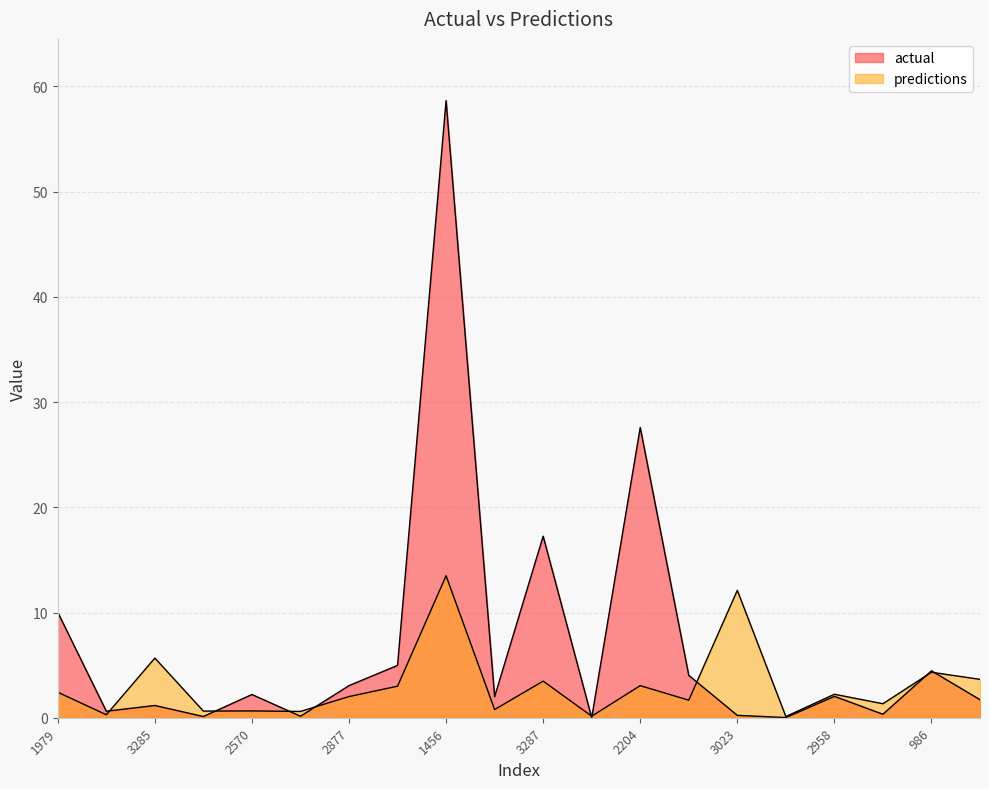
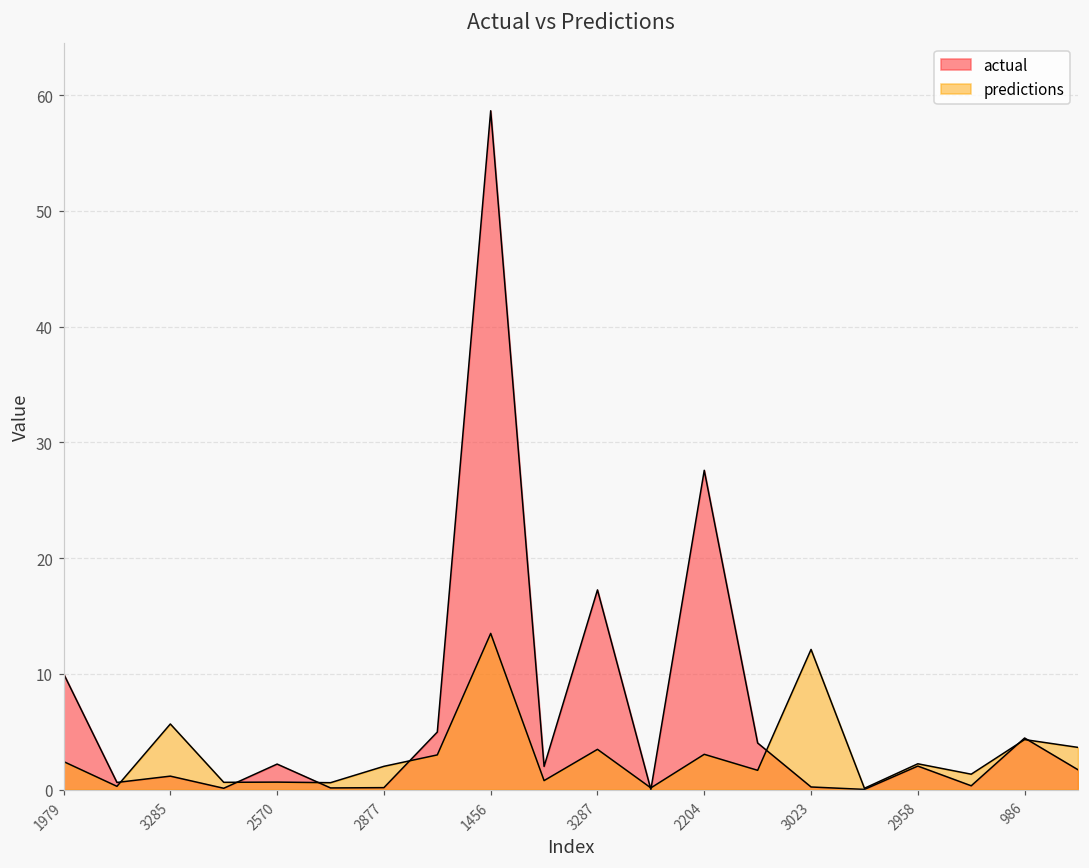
  {
    "actual": {
      "1979": 10.0,
      "3285": 1.2,
      "2570": 2.2,
-     "2877": 3.1,
+     "2877": 0.2,
      "1456": 58.7,
      "3287": 17.3,
      "2204": 27.6,
      "3023": 0.2
    },
    "predictions": {
      "1979": 2.4,
      "3285": 5.7,
      "2570": 0.6,
      "2877": 2.0,
      "1456": 13.5,
      "3287": 3.5,
      "2204": 3.1,
      "3023": 12.1
    }
  }
